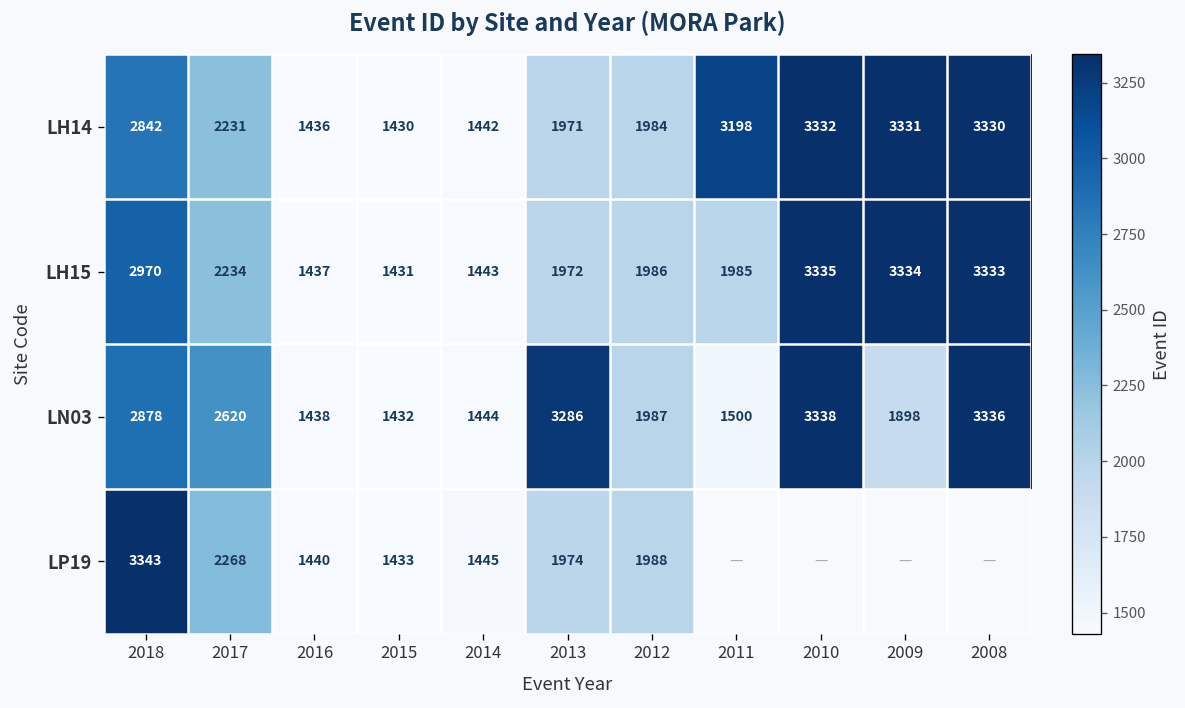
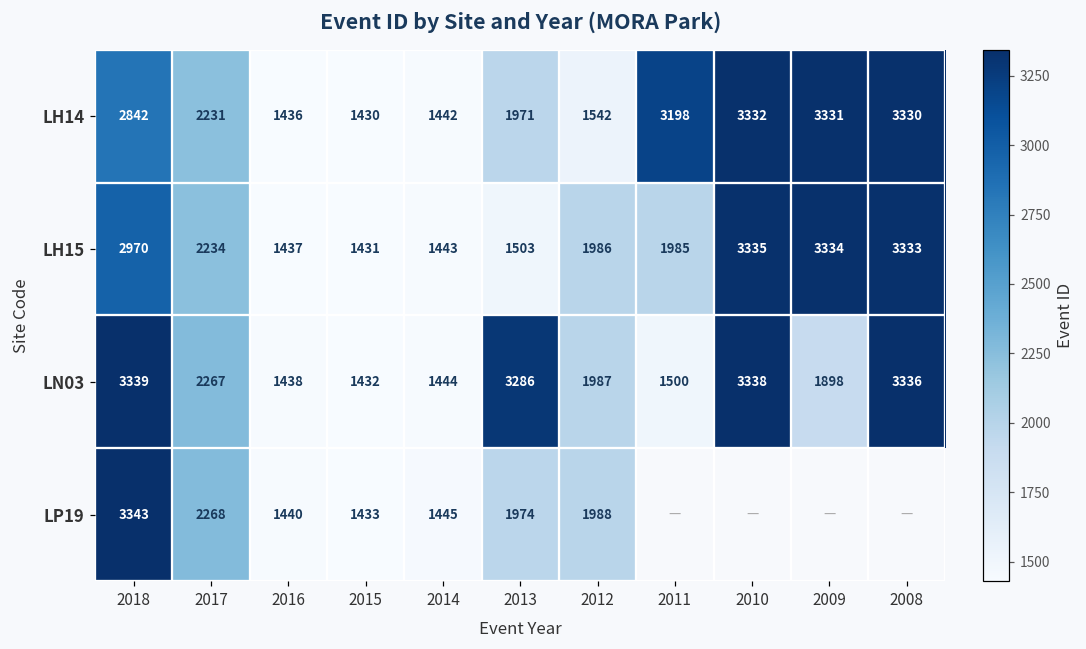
  {
    "LH14": {
      "2018": 2842,
      "2017": 2231,
      "2016": 1436,
      "2015": 1430,
      "2014": 1442,
      "2013": 1971,
-     "2012": 1984,
+     "2012": 1542,
      "2011": 3198,
      "2010": 3332,
      "2009": 3331,
      "2008": 3330
    },
    "LH15": {
      "2018": 2970,
      "2017": 2234,
      "2016": 1437,
      "2015": 1431,
      "2014": 1443,
-     "2013": 1972,
+     "2013": 1503,
      "2012": 1986,
      "2011": 1985,
      "2010": 3335,
      "2009": 3334,
      "2008": 3333
    },
    "LN03": {
-     "2018": 2878,
-     "2017": 2620,
+     "2018": 3339,
+     "2017": 2267,
      "2016": 1438,
      "2015": 1432,
      "2014": 1444,
      "2013": 3286,
      "2012": 1987,
      "2011": 1500,
      "2010": 3338,
      "2009": 1898,
      "2008": 3336
    },
    "LP19": {
      "2018": 3343,
      "2017": 2268,
      "2016": 1440,
      "2015": 1433,
      "2014": 1445,
      "2013": 1974,
      "2012": 1988
    }
  }
